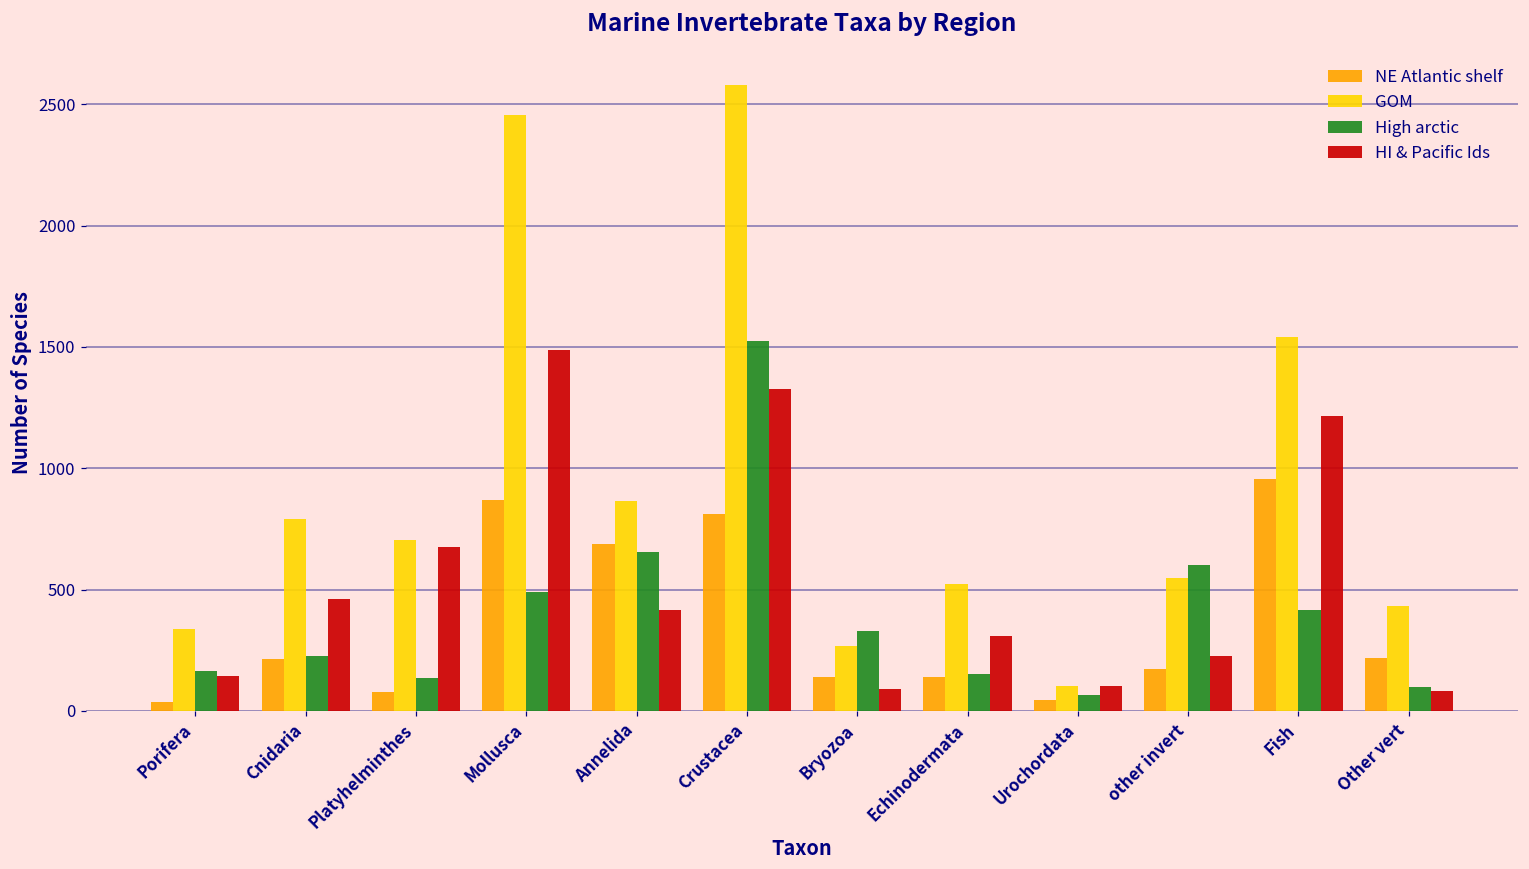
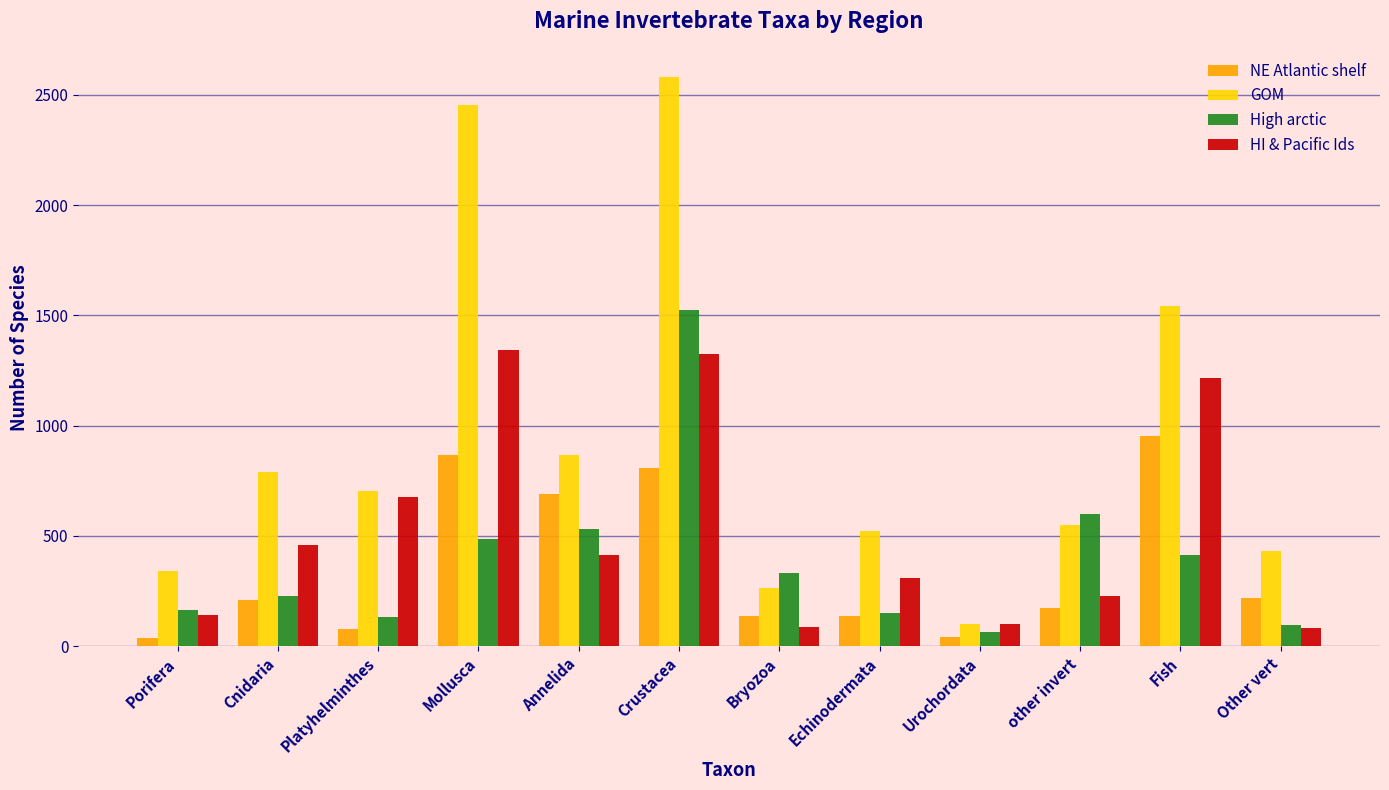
  {
    "High arctic": {
      "Porifera": 160,
      "Cnidaria": 230,
      "Platyhelminthes": 130,
      "Mollusca": 490,
-     "Annelida": 660,
+     "Annelida": 530,
      "Crustacea": 1530,
      "Bryozoa": 330,
      "Echinodermata": 150,
      "Urochordata": 60,
      "other invert": 600,
      "Fish": 420,
      "Other vert": 100
    },
    "HI & Pacific Ids": {
      "Porifera": 140,
      "Cnidaria": 460,
      "Platyhelminthes": 680,
-     "Mollusca": 1490,
+     "Mollusca": 1350,
      "Annelida": 420,
      "Crustacea": 1330,
      "Bryozoa": 90,
      "Echinodermata": 310,
      "Urochordata": 100,
      "other invert": 230,
      "Fish": 1210,
      "Other vert": 80
    }
  }
